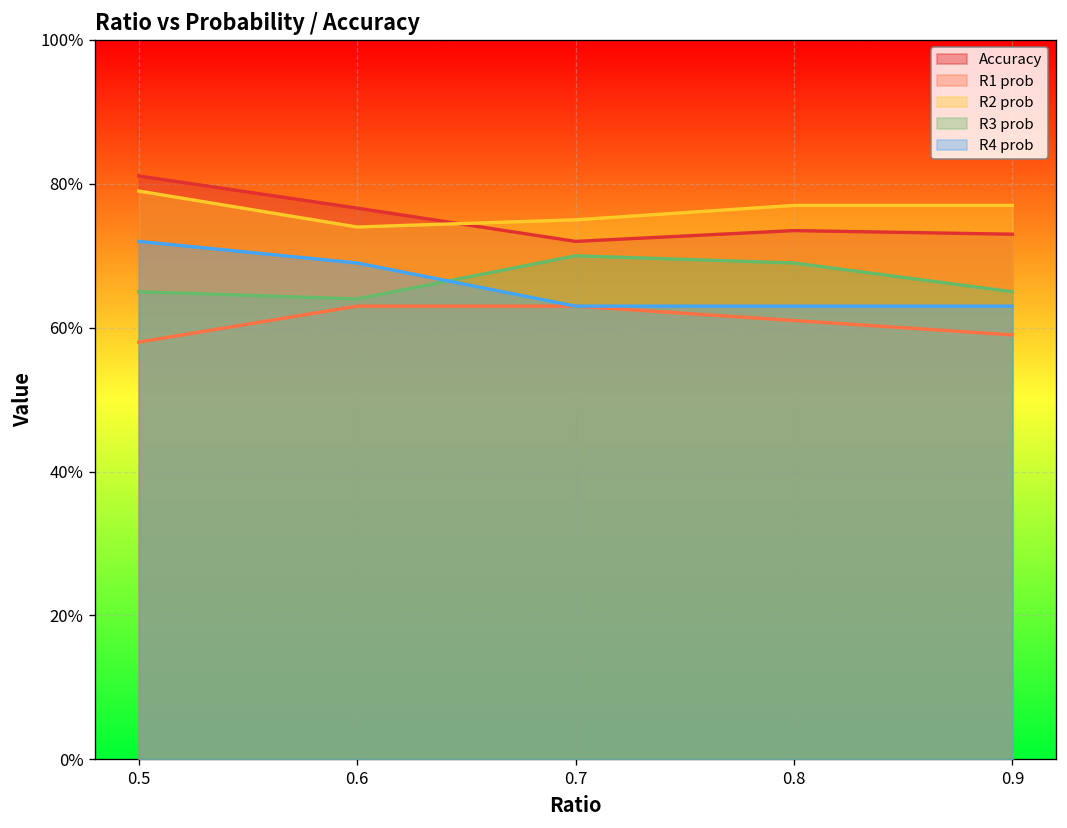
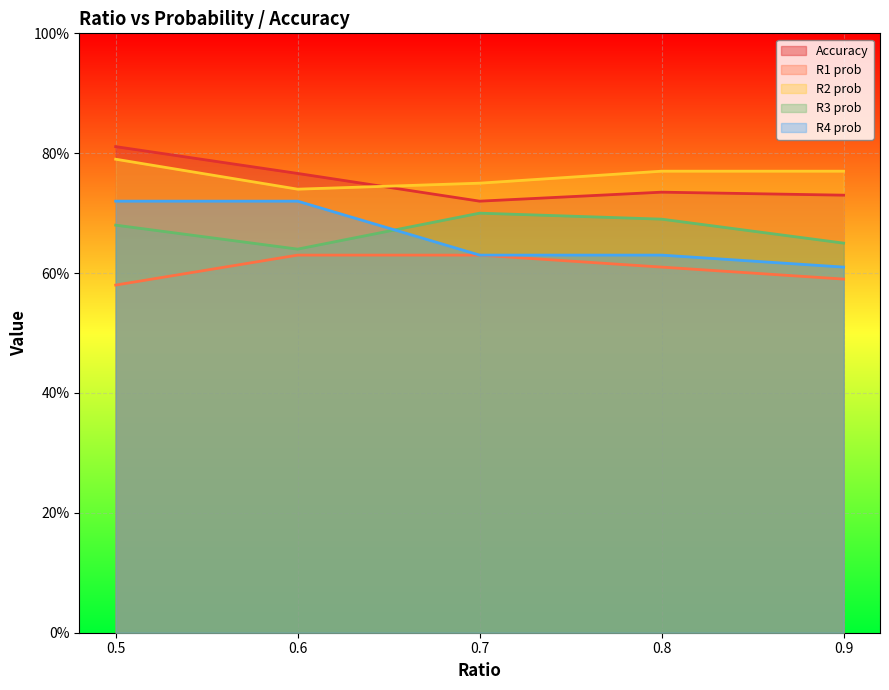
  {
    "R3 prob": {
-     "0.5": "65%",
+     "0.5": "68%",
      "0.6": "64%",
      "0.7": "70%",
      "0.8": "69%",
      "0.9": "65%"
    },
    "R4 prob": {
      "0.5": "72%",
-     "0.6": "69%",
+     "0.6": "72%",
      "0.8": "63%",
-     "0.9": "63%"
+     "0.9": "61%"
    }
  }
